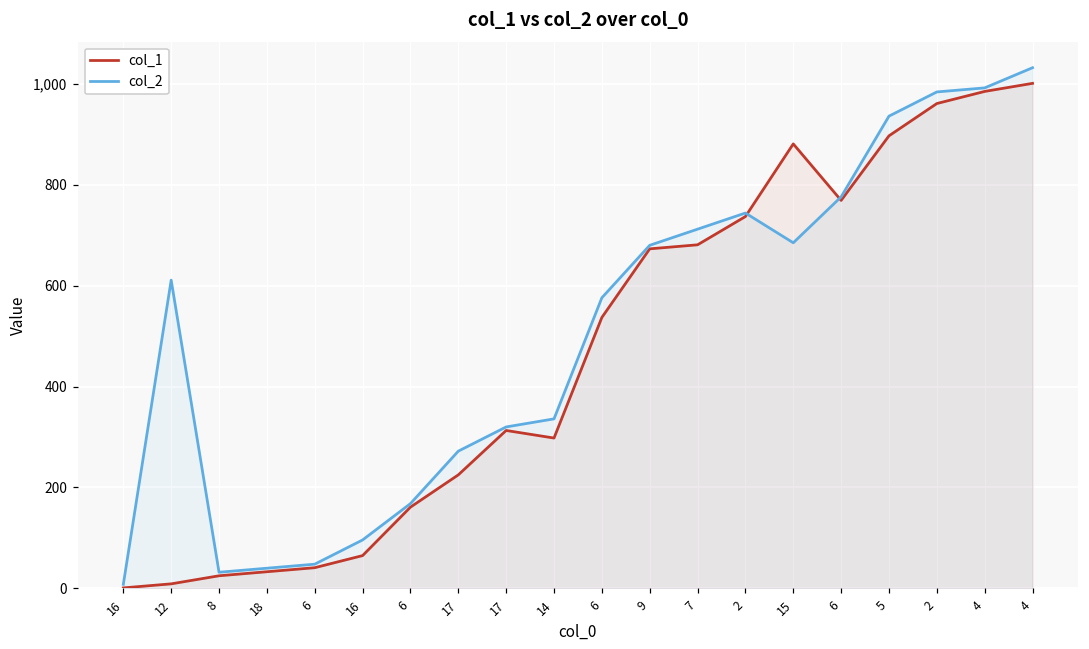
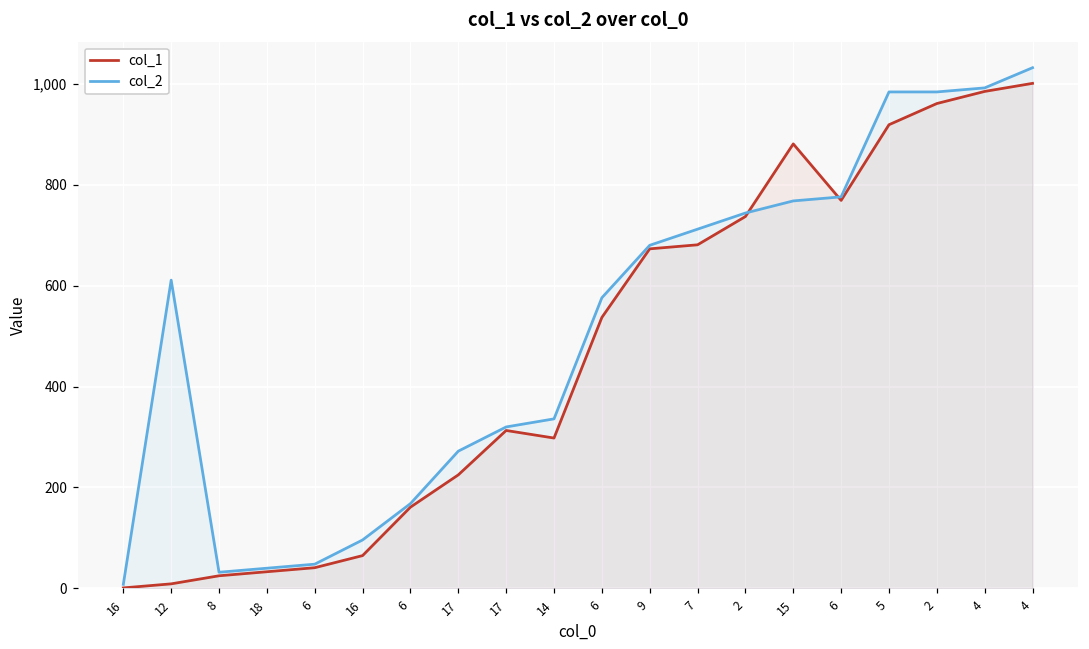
  {
    "col_1": {
      "12": 10,
      "8": 30,
      "18": 30,
      "14": 300,
      "9": 670,
      "7": 680,
      "15": 880,
-     "5": 900
+     "5": 920
    },
    "col_2": {
      "12": 610,
      "8": 30,
      "18": 40,
      "14": 340,
      "9": 680,
      "7": 710,
-     "15": 690,
-     "5": 940
+     "15": 770,
+     "5": 980
    }
  }
